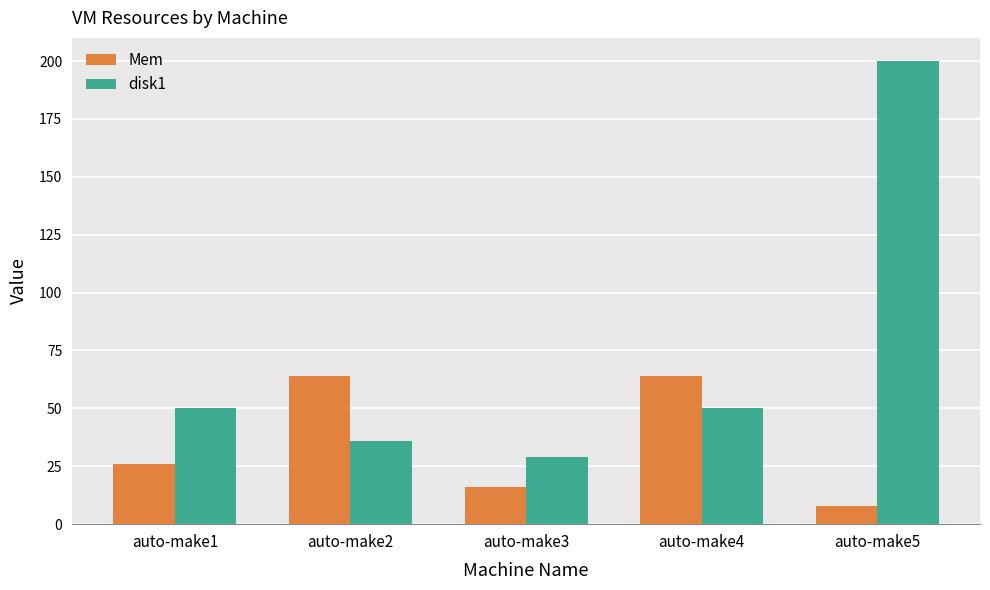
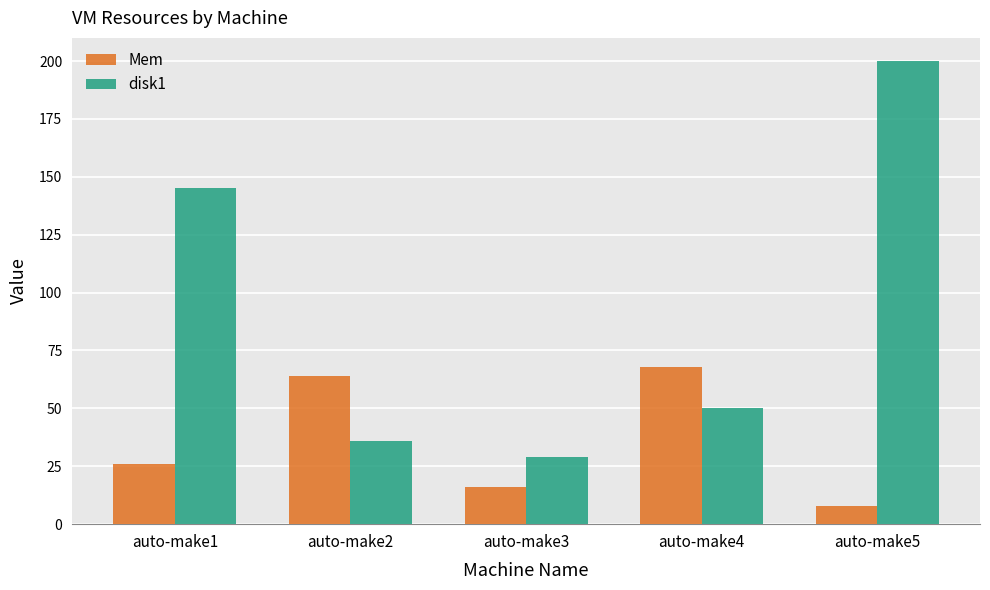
  {
    "Mem": {
      "auto-make1": 26,
      "auto-make2": 64,
      "auto-make3": 16,
-     "auto-make4": 64,
+     "auto-make4": 68,
      "auto-make5": 8
    },
    "disk1": {
-     "auto-make1": 50,
+     "auto-make1": 145,
      "auto-make2": 36,
      "auto-make3": 29,
      "auto-make4": 50,
      "auto-make5": 200
    }
  }
